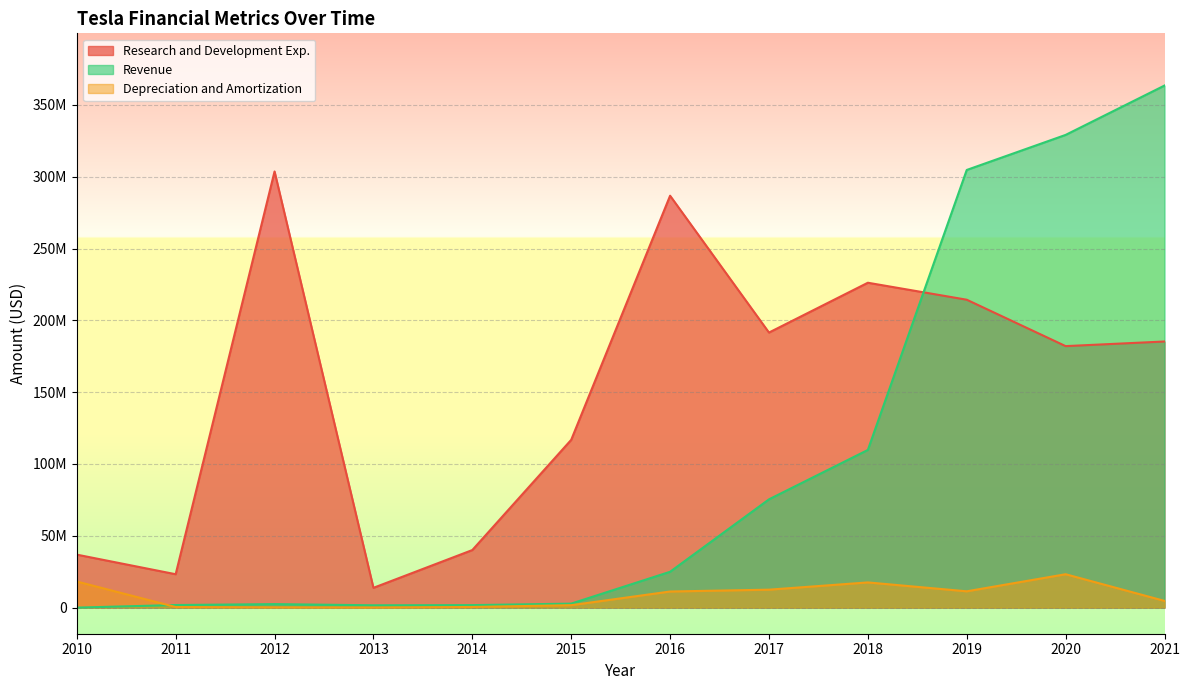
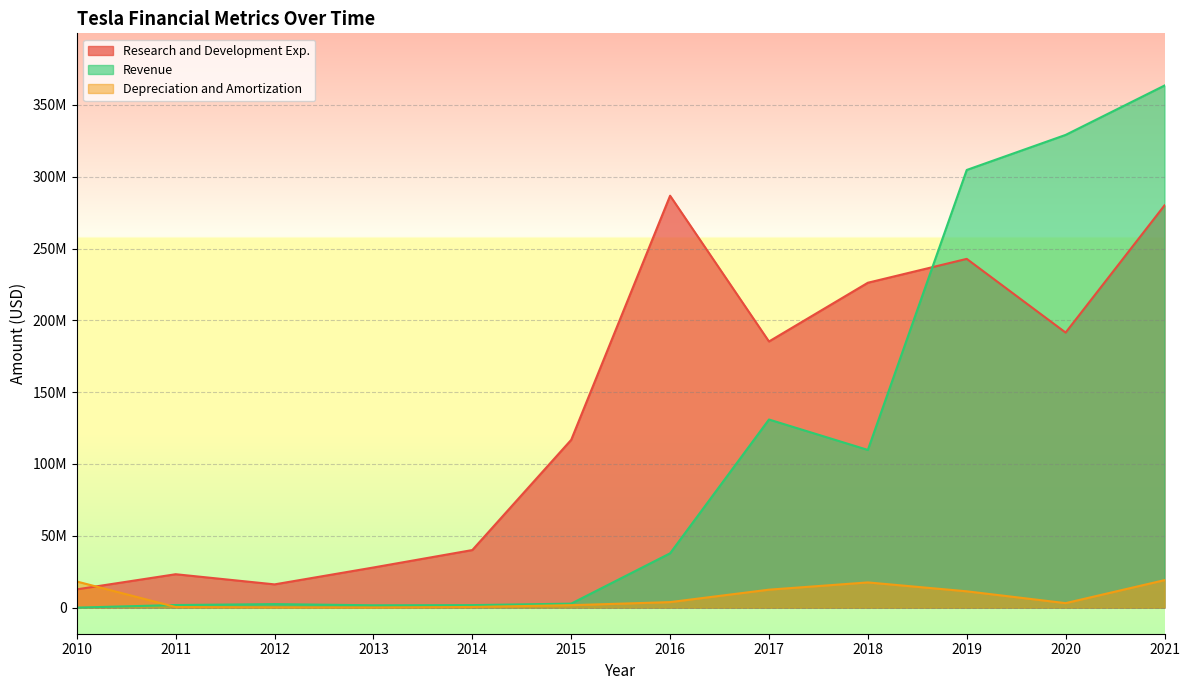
  {
    "Research and Development Exp.": {
-     "2010": 37000000,
+     "2010": 13000000,
      "2011": 23000000,
-     "2012": 304000000,
-     "2013": 14000000,
+     "2012": 16000000,
+     "2013": 28000000,
      "2014": 40000000,
      "2015": 117000000,
      "2016": 287000000,
-     "2017": 191000000,
+     "2017": 185000000,
      "2018": 226000000,
-     "2019": 214000000,
-     "2020": 182000000,
-     "2021": 185000000
+     "2019": 243000000,
+     "2020": 191000000,
+     "2021": 280000000
    },
    "Revenue": {
      "2010": 0,
      "2012": 2000000,
-     "2016": 25000000,
-     "2017": 75000000,
+     "2016": 38000000,
+     "2017": 131000000,
      "2018": 110000000,
      "2019": 305000000,
      "2020": 329000000,
      "2021": 363000000
    },
    "Depreciation and Amortization": {
      "2010": 18000000,
      "2012": 0,
-     "2016": 11000000,
+     "2016": 4000000,
      "2017": 12000000,
      "2018": 18000000,
      "2019": 11000000,
-     "2020": 23000000,
-     "2021": 5000000
+     "2020": 3000000,
+     "2021": 19000000
    }
  }
